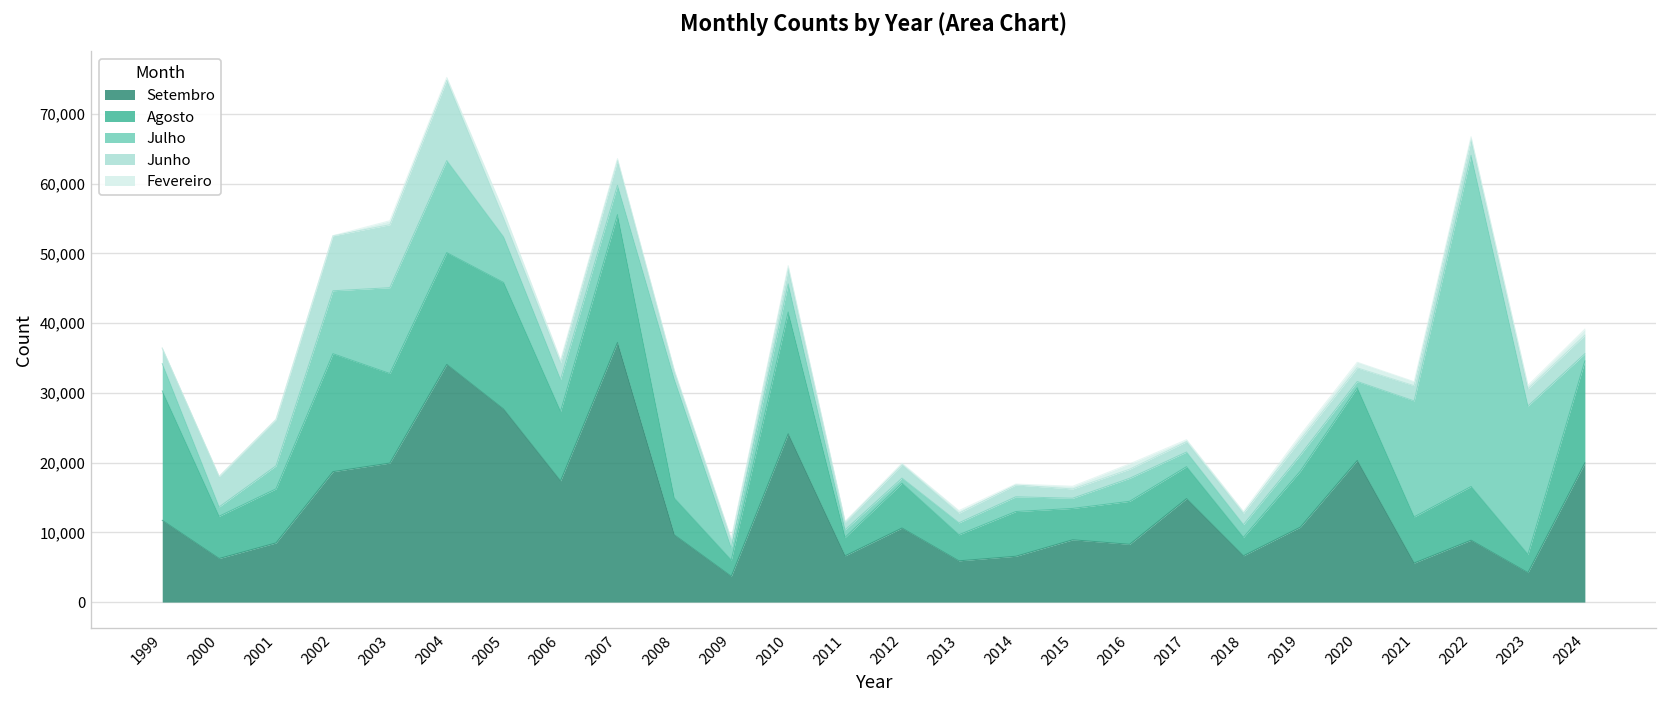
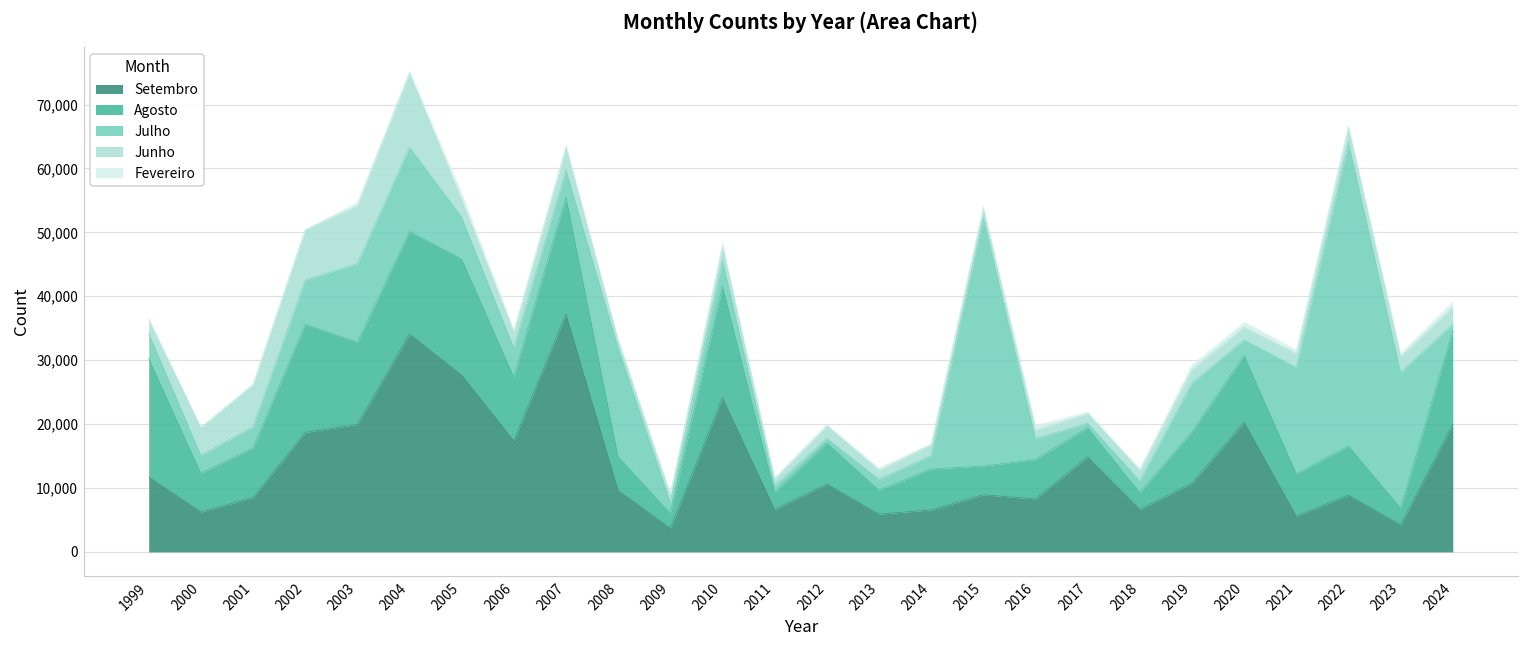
  {
    "Julho": {
      "1999": "4,000",
-     "2000": "1,000",
+     "2000": "3,000",
      "2001": "3,000",
-     "2002": "9,000",
+     "2002": "7,000",
      "2003": "12,000",
      "2004": "13,000",
      "2005": "7,000",
      "2006": "5,000",
      "2007": "4,000",
      "2008": "17,000",
      "2009": "2,000",
      "2010": "4,000",
      "2011": "1,000",
      "2012": "1,000",
      "2013": "2,000",
      "2014": "2,000",
-     "2015": "1,000",
+     "2015": "39,000",
      "2016": "3,000",
-     "2017": "2,000",
+     "2017": "1,000",
      "2018": "2,000",
-     "2019": "2,000",
-     "2020": "1,000",
+     "2019": "8,000",
+     "2020": "2,000",
      "2021": "17,000",
      "2022": "47,000",
      "2023": "21,000",
      "2024": "1,000"
    }
  }
